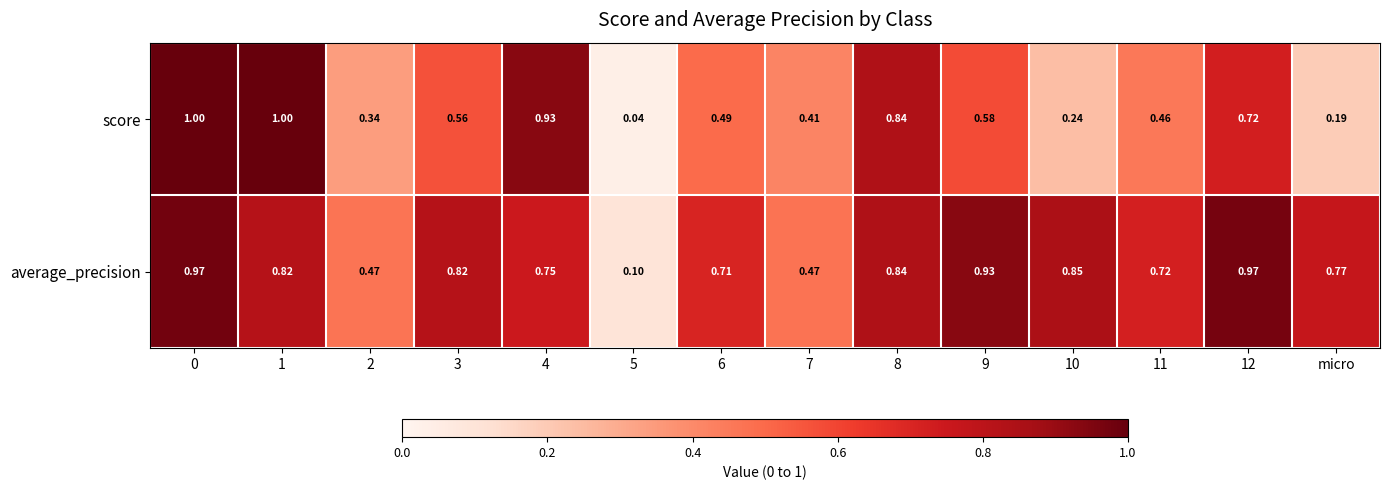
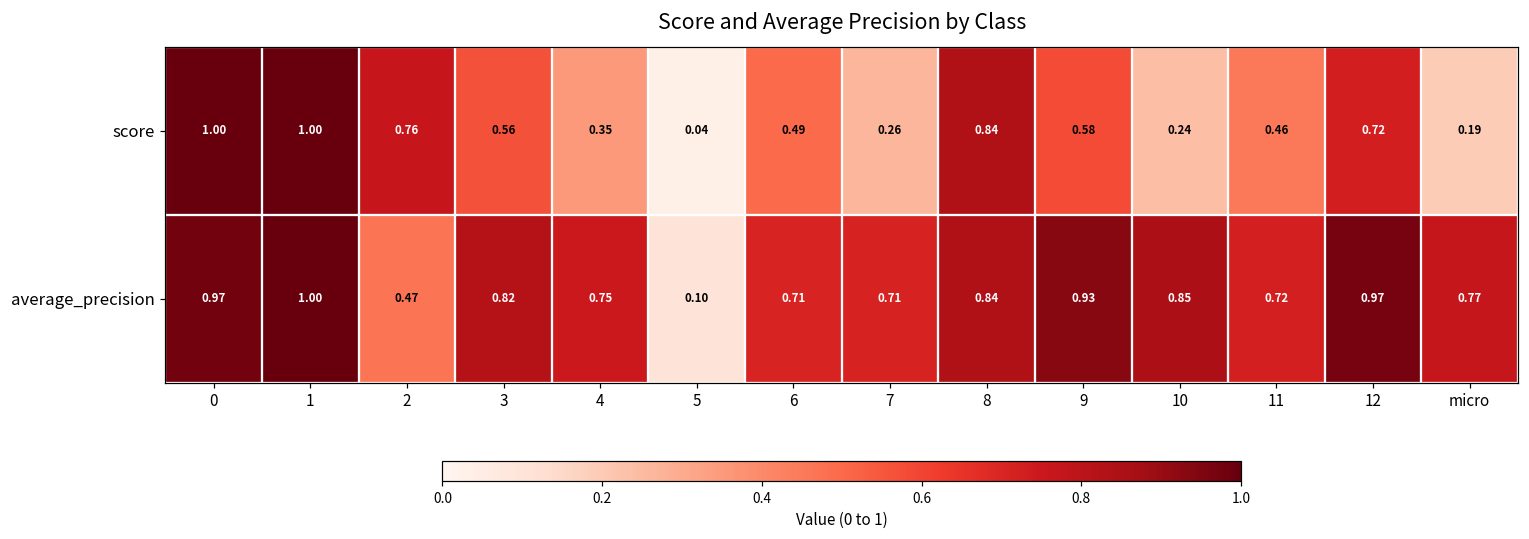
  {
    "score": {
      "0": 1.00,
      "1": 1.00,
-     "2": 0.34,
+     "2": 0.76,
      "3": 0.56,
-     "4": 0.93,
+     "4": 0.35,
      "5": 0.04,
      "6": 0.49,
-     "7": 0.41,
+     "7": 0.26,
      "8": 0.84,
      "9": 0.58,
      "10": 0.24,
      "11": 0.46,
      "12": 0.72,
      "micro": 0.19
    },
    "average_precision": {
      "0": 0.97,
-     "1": 0.82,
+     "1": 1.00,
      "2": 0.47,
      "3": 0.82,
      "4": 0.75,
      "5": 0.10,
      "6": 0.71,
-     "7": 0.47,
+     "7": 0.71,
      "8": 0.84,
      "9": 0.93,
      "10": 0.85,
      "11": 0.72,
      "12": 0.97,
      "micro": 0.77
    }
  }
